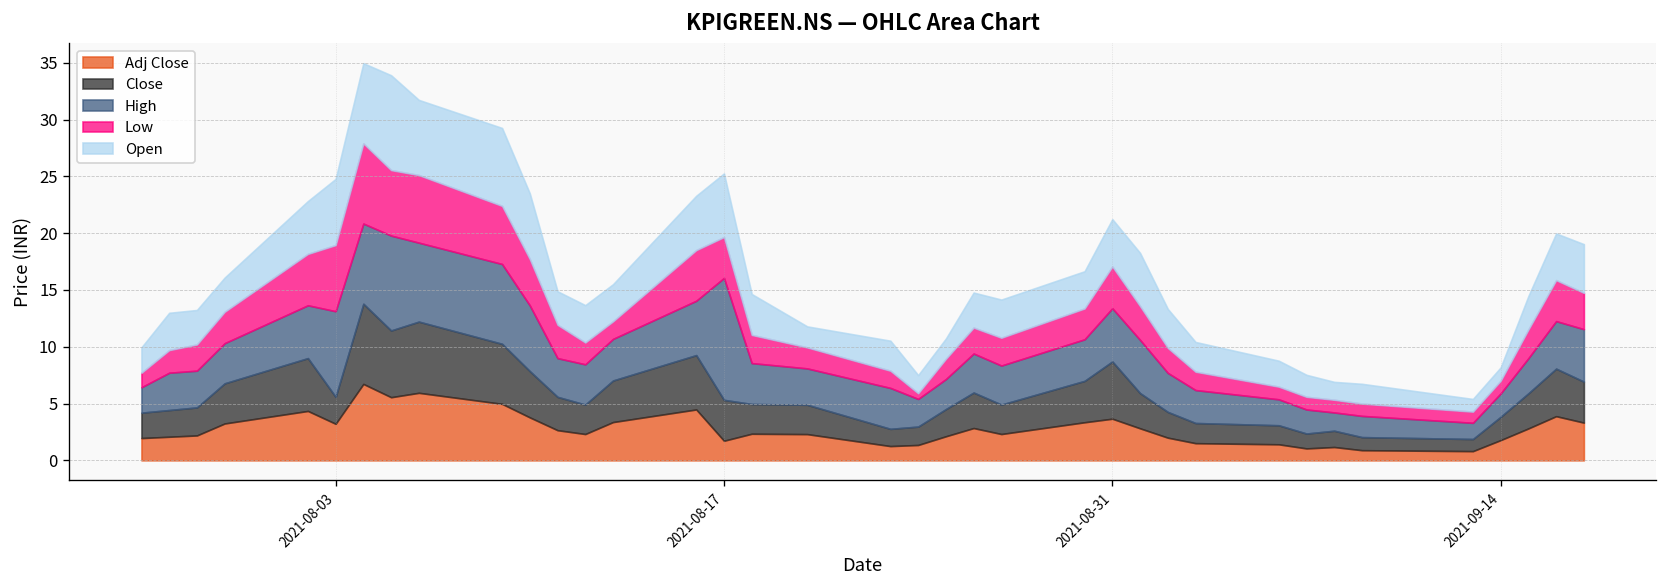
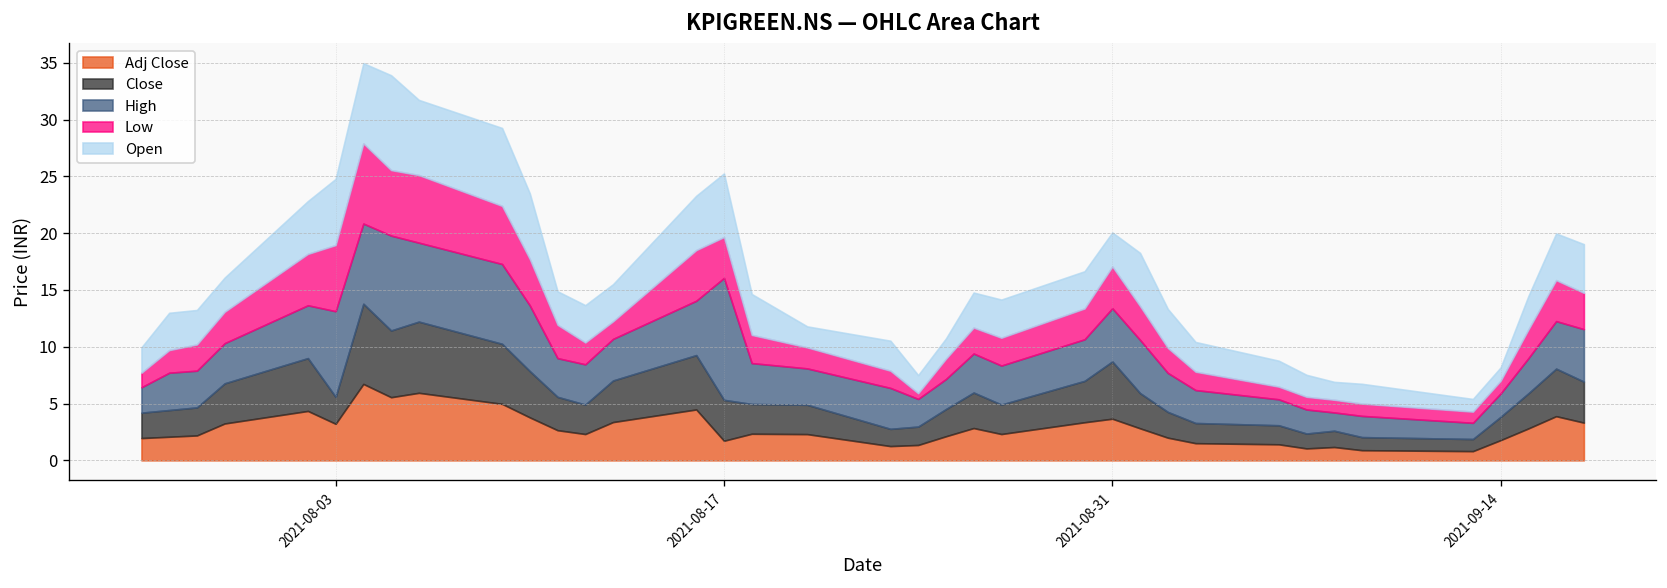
  {
    "Adj Close": {
      "2021-08-03": 3,
      "2021-08-17": 2,
      "2021-08-31": 4,
      "2021-09-14": 2
    },
    "Close": {
      "2021-08-03": 2,
      "2021-08-17": 4,
      "2021-08-31": 5,
      "2021-09-14": 2
    },
    "High": {
      "2021-08-03": 8,
      "2021-08-17": 11,
      "2021-08-31": 5,
      "2021-09-14": 2
    },
    "Low": {
      "2021-08-03": 6,
      "2021-08-17": 4,
      "2021-08-31": 4,
      "2021-09-14": 1
    },
    "Open": {
      "2021-08-03": 6,
      "2021-08-17": 6,
-     "2021-08-31": 4,
+     "2021-08-31": 3,
      "2021-09-14": 1
    }
  }
